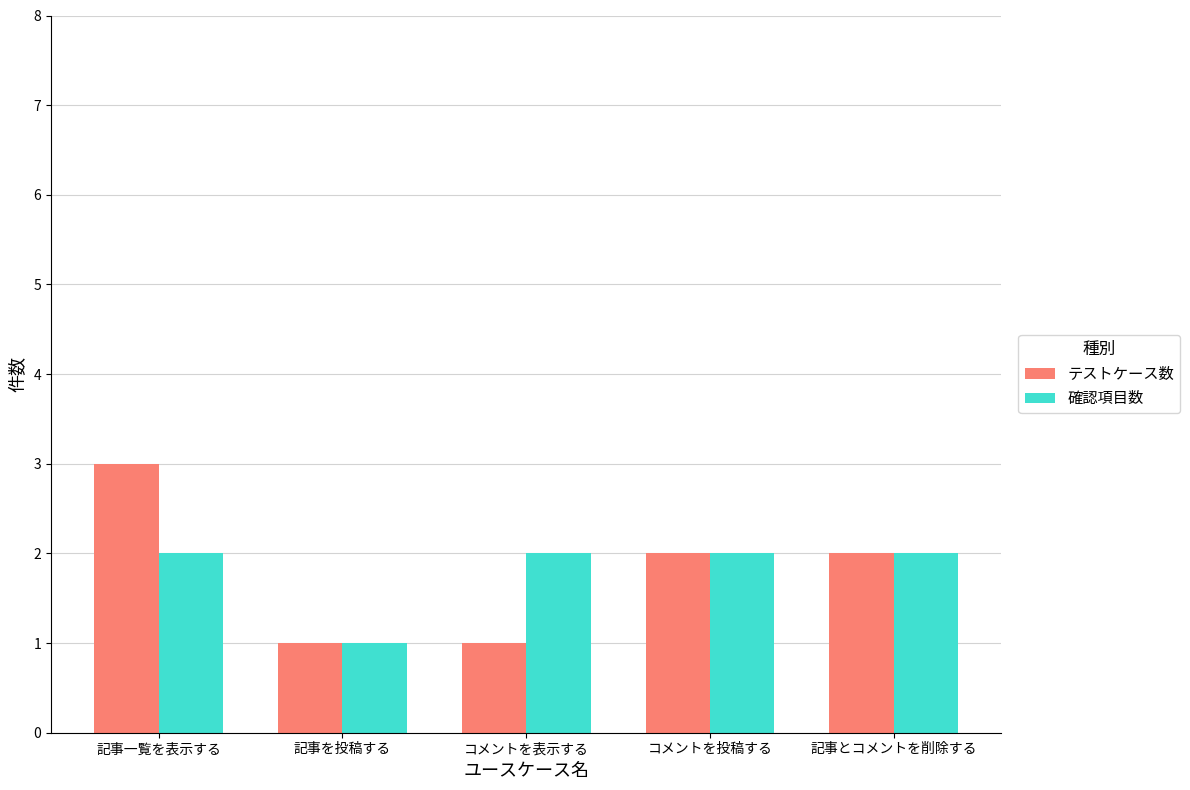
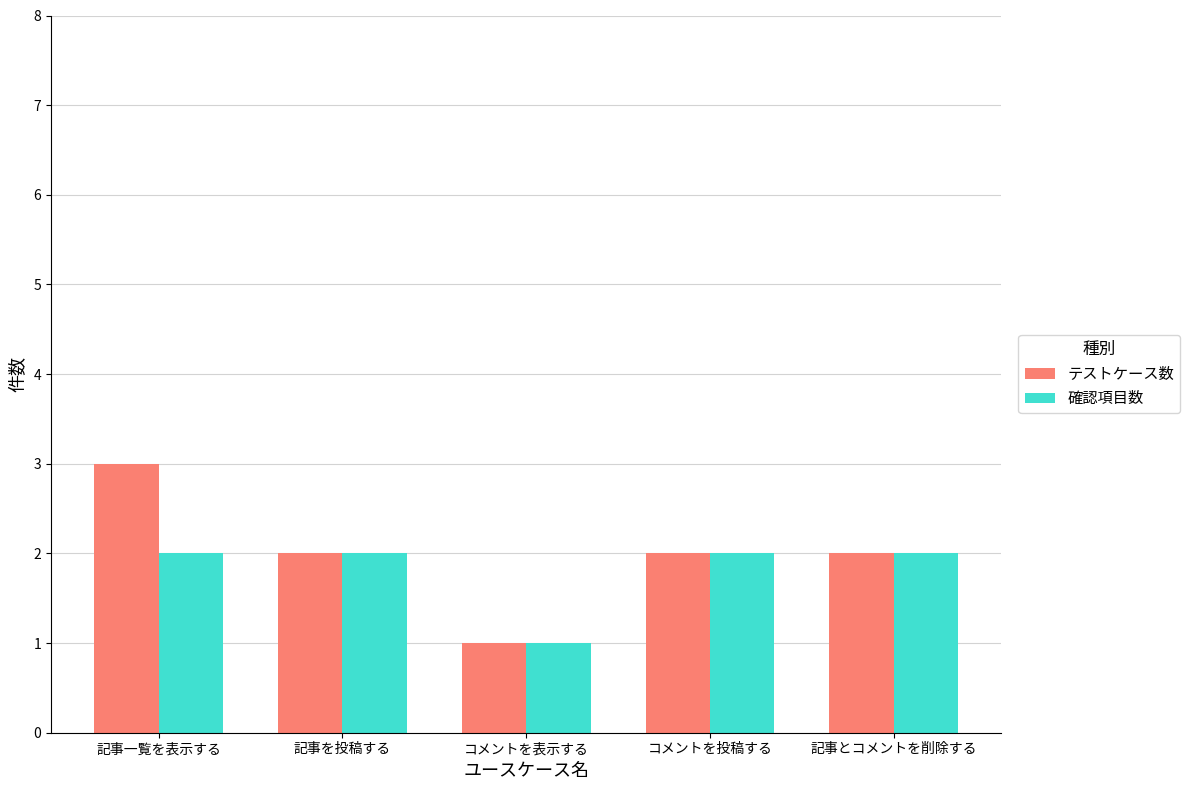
  {
    "テストケース数": {
      "記事一覧を表示する": 3,
-     "記事を投稿する": 1,
+     "記事を投稿する": 2,
      "コメントを表示する": 1,
      "コメントを投稿する": 2,
      "記事とコメントを削除する": 2
    },
    "確認項目数": {
      "記事一覧を表示する": 2,
-     "記事を投稿する": 1,
-     "コメントを表示する": 2,
+     "記事を投稿する": 2,
+     "コメントを表示する": 1,
      "コメントを投稿する": 2,
      "記事とコメントを削除する": 2
    }
  }
